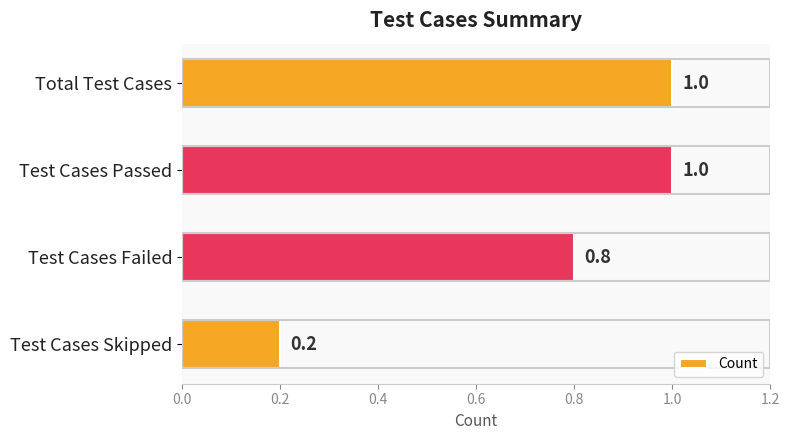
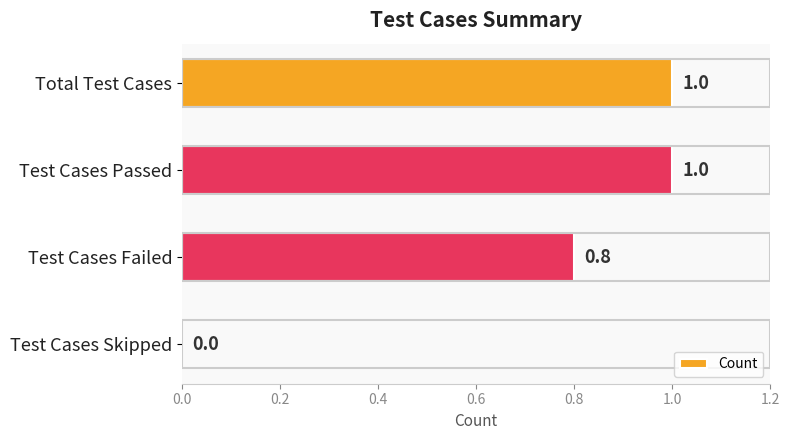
  {
    "Total Test Cases": 1.0,
    "Test Cases Passed": 1.0,
    "Test Cases Failed": 0.8,
-   "Test Cases Skipped": 0.2
+   "Test Cases Skipped": 0.0
  }
